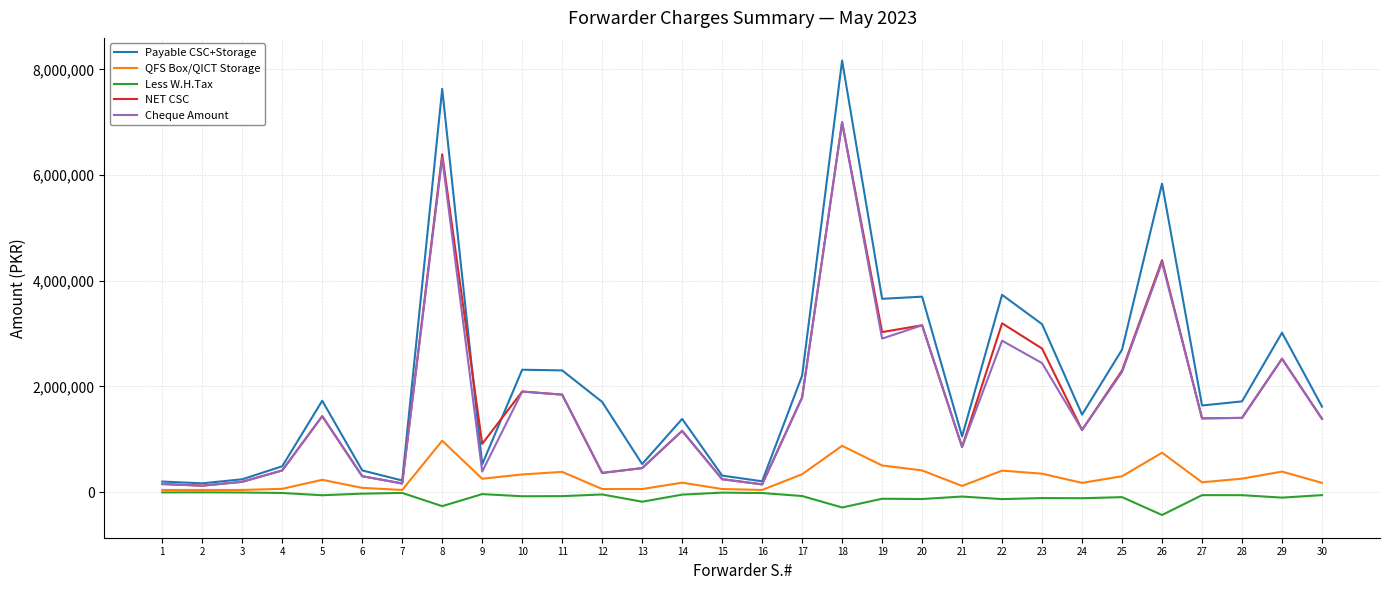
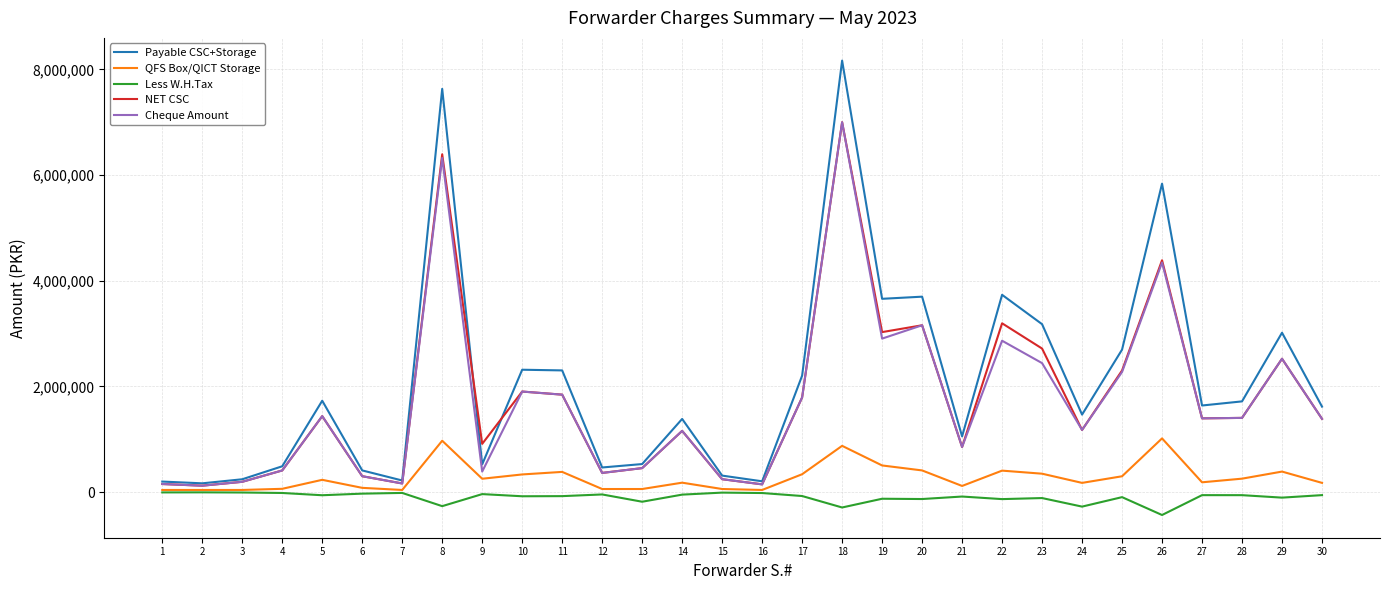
  {
    "Payable CSC+Storage": {
      "4": "500,000",
      "5": "1,700,000",
      "6": "400,000",
      "7": "200,000",
      "8": "7,600,000",
      "9": "500,000",
      "10": "2,300,000",
      "11": "2,300,000",
-     "12": "1,700,000",
+     "12": "500,000",
      "13": "500,000",
      "14": "1,400,000",
      "15": "300,000",
      "16": "200,000",
      "17": "2,200,000",
      "18": "8,200,000",
      "19": "3,700,000",
      "20": "3,700,000",
      "21": "1,100,000",
      "22": "3,700,000",
      "23": "3,200,000",
      "24": "1,500,000",
      "25": "2,700,000",
      "26": "5,800,000",
      "27": "1,600,000",
      "28": "1,700,000",
      "29": "3,000,000",
      "30": "1,600,000"
    },
    "QFS Box/QICT Storage": {
      "4": "100,000",
      "5": "200,000",
      "6": "100,000",
      "7": "0",
      "8": "1,000,000",
      "9": "300,000",
      "10": "300,000",
      "11": "400,000",
      "12": "100,000",
      "13": "100,000",
      "14": "200,000",
      "15": "100,000",
      "16": "0",
      "17": "300,000",
      "18": "900,000",
      "19": "500,000",
      "20": "400,000",
      "21": "100,000",
      "22": "400,000",
      "23": "300,000",
      "24": "200,000",
      "25": "300,000",
-     "26": "700,000",
+     "26": "1,000,000",
      "27": "200,000",
      "28": "300,000",
      "29": "400,000",
      "30": "200,000"
    },
    "Less W.H.Tax": {
      "4": "0",
      "5": "-100,000",
      "6": "0",
      "7": "0",
      "8": "-300,000",
      "9": "0",
      "10": "-100,000",
      "11": "-100,000",
      "12": "0",
      "13": "-200,000",
      "14": "0",
      "15": "0",
      "16": "0",
      "17": "-100,000",
      "18": "-300,000",
      "19": "-100,000",
      "20": "-100,000",
      "21": "-100,000",
      "22": "-100,000",
      "23": "-100,000",
-     "24": "-100,000",
+     "24": "-300,000",
      "25": "-100,000",
      "26": "-400,000",
      "27": "-100,000",
      "28": "-100,000",
      "29": "-100,000",
      "30": "-100,000"
    },
    "NET CSC": {
      "8": "6,400,000",
      "9": "900,000",
      "19": "3,000,000",
      "22": "3,200,000",
      "23": "2,700,000"
    },
    "Cheque Amount": {
      "8": "6,300,000",
      "9": "400,000",
      "19": "2,900,000",
      "22": "2,900,000",
      "23": "2,400,000"
    }
  }
